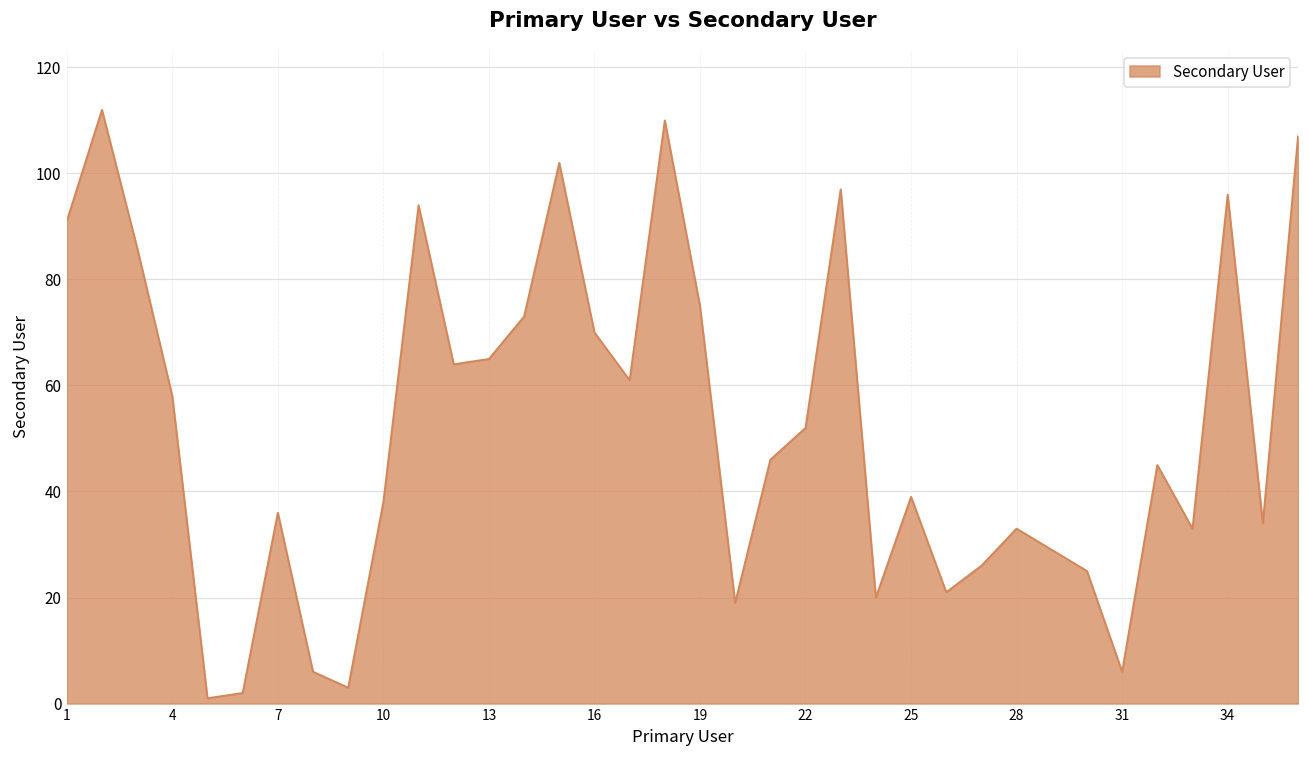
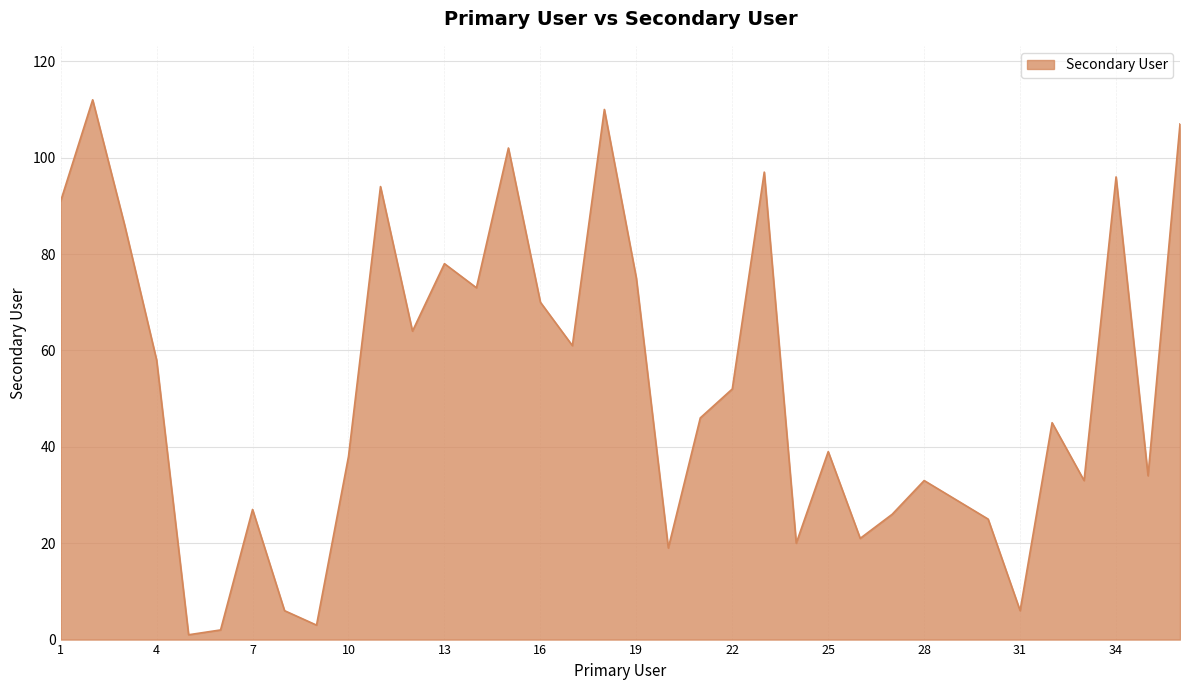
  {
    "1": 91,
    "4": 58,
-   "7": 36,
+   "7": 27,
    "10": 38,
-   "13": 65,
+   "13": 78,
    "16": 70,
    "19": 75,
    "22": 52,
    "25": 39,
    "28": 33,
    "31": 6,
    "34": 96
  }
